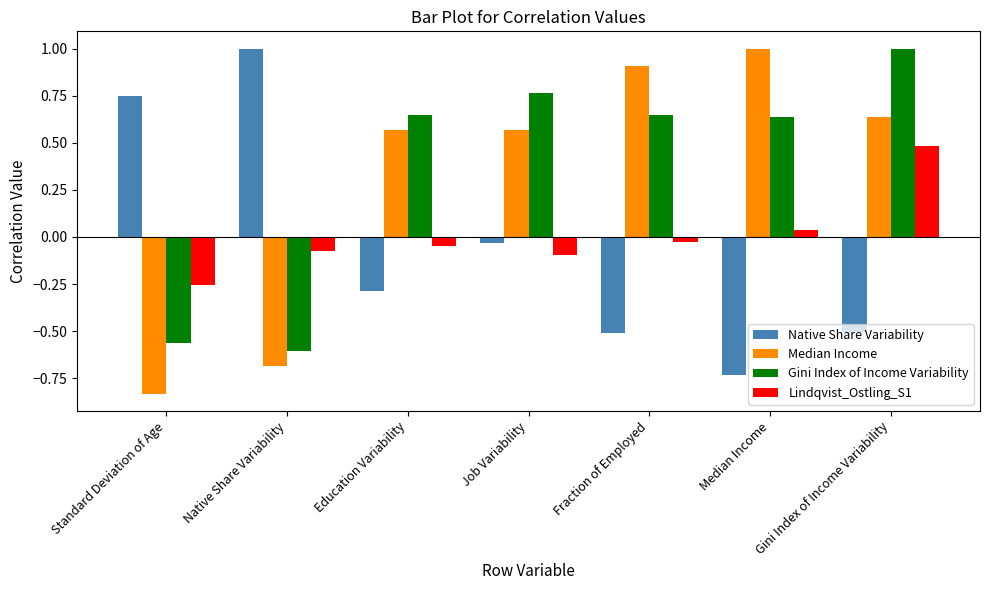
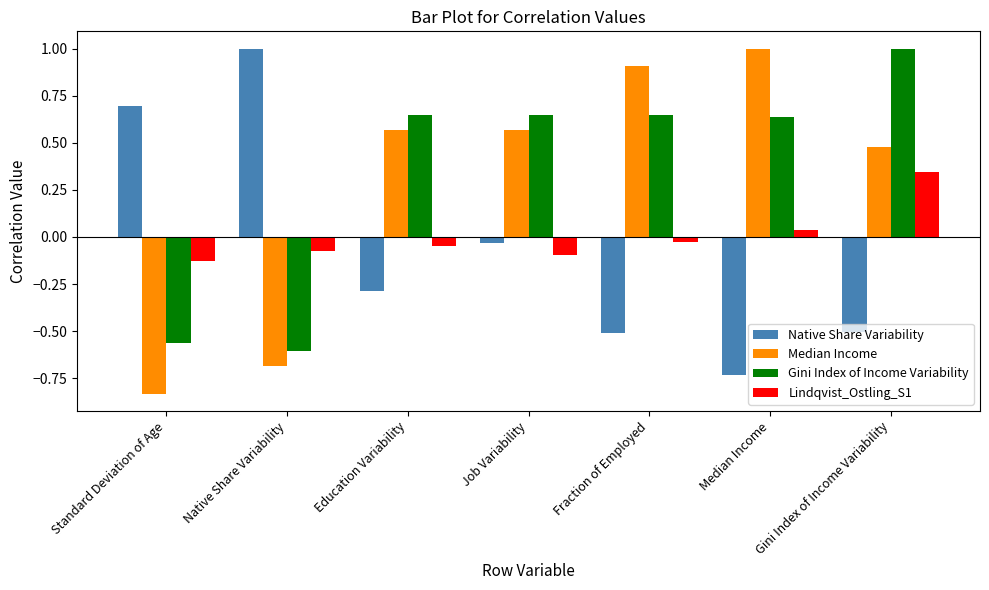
  {
    "Native Share Variability": {
-     "Standard Deviation of Age": 0.75,
+     "Standard Deviation of Age": 0.69,
      "Native Share Variability": 1.00,
      "Education Variability": -0.29,
      "Job Variability": -0.03,
      "Fraction of Employed": -0.51,
      "Median Income": -0.73
    },
    "Median Income": {
      "Standard Deviation of Age": -0.83,
      "Native Share Variability": -0.68,
      "Education Variability": 0.57,
      "Job Variability": 0.57,
      "Fraction of Employed": 0.91,
      "Median Income": 1.00,
-     "Gini Index of Income Variability": 0.64
+     "Gini Index of Income Variability": 0.48
    },
    "Gini Index of Income Variability": {
      "Standard Deviation of Age": -0.56,
      "Native Share Variability": -0.61,
      "Education Variability": 0.65,
-     "Job Variability": 0.77,
+     "Job Variability": 0.65,
      "Fraction of Employed": 0.65,
      "Median Income": 0.64,
      "Gini Index of Income Variability": 1.00
    },
    "Lindqvist_Ostling_S1": {
-     "Standard Deviation of Age": -0.26,
+     "Standard Deviation of Age": -0.13,
      "Native Share Variability": -0.08,
      "Education Variability": -0.05,
      "Job Variability": -0.09,
      "Fraction of Employed": -0.03,
      "Median Income": 0.04,
-     "Gini Index of Income Variability": 0.48
+     "Gini Index of Income Variability": 0.34
    }
  }
